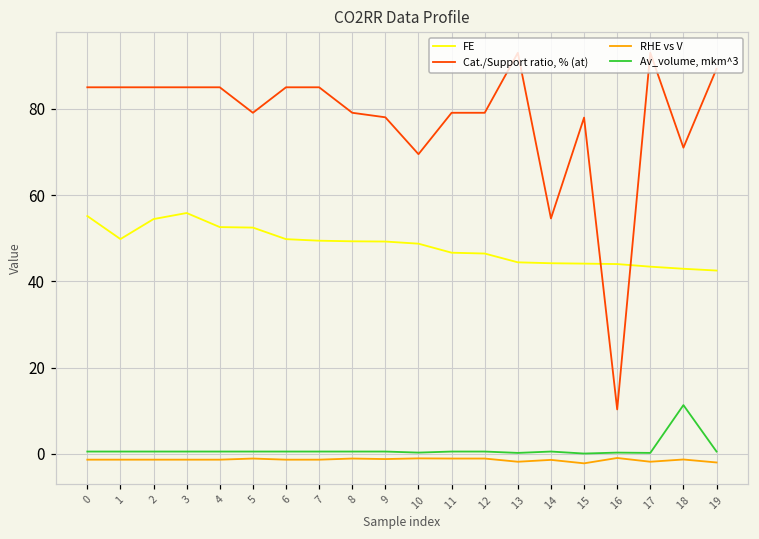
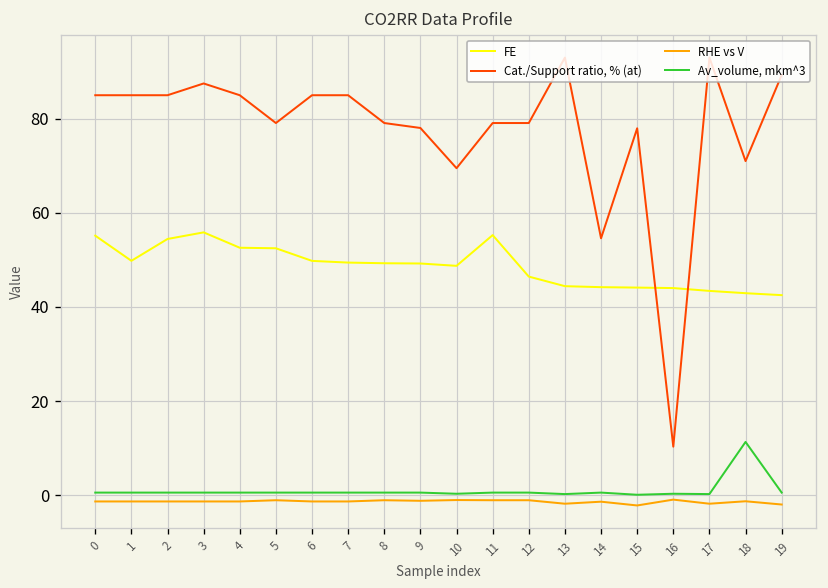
  {
    "FE": {
      "0": 55,
      "1": 50,
      "2": 54,
      "3": 56,
      "4": 53,
      "5": 52,
      "6": 50,
      "7": 49,
      "8": 49,
      "9": 49,
      "10": 49,
-     "11": 47,
+     "11": 55,
      "12": 46,
      "13": 44,
      "14": 44,
      "15": 44,
      "16": 44,
      "17": 43,
      "18": 43,
      "19": 43
    },
    "Cat./Support ratio, % (at)": {
      "0": 85,
      "1": 85,
      "2": 85,
-     "3": 85,
+     "3": 88,
      "4": 85,
      "5": 79,
      "6": 85,
      "7": 85,
      "8": 79,
      "9": 78,
      "10": 69,
      "11": 79,
      "12": 79,
      "14": 55,
      "15": 78,
      "16": 10,
      "18": 71
    },
    "RHE vs V": {
      "0": -1,
      "1": -1,
      "2": -1,
      "3": -1,
      "4": -1,
      "5": -1,
      "6": -1,
      "7": -1,
      "8": -1,
      "9": -1,
      "10": -1,
      "11": -1,
      "12": -1,
      "13": -2,
      "14": -1,
      "15": -2,
      "16": -1,
      "17": -2,
      "18": -1,
      "19": -2
    },
    "Av_volume, mkm^3": {
      "0": 1,
      "1": 1,
      "2": 1,
      "3": 1,
      "4": 1,
      "5": 1,
      "6": 1,
      "7": 1,
      "8": 1,
      "9": 1,
      "10": 0,
      "11": 1,
      "12": 1,
      "13": 0,
      "14": 1,
      "15": 0,
      "16": 0,
      "17": 0,
      "18": 11,
      "19": 1
    }
  }
